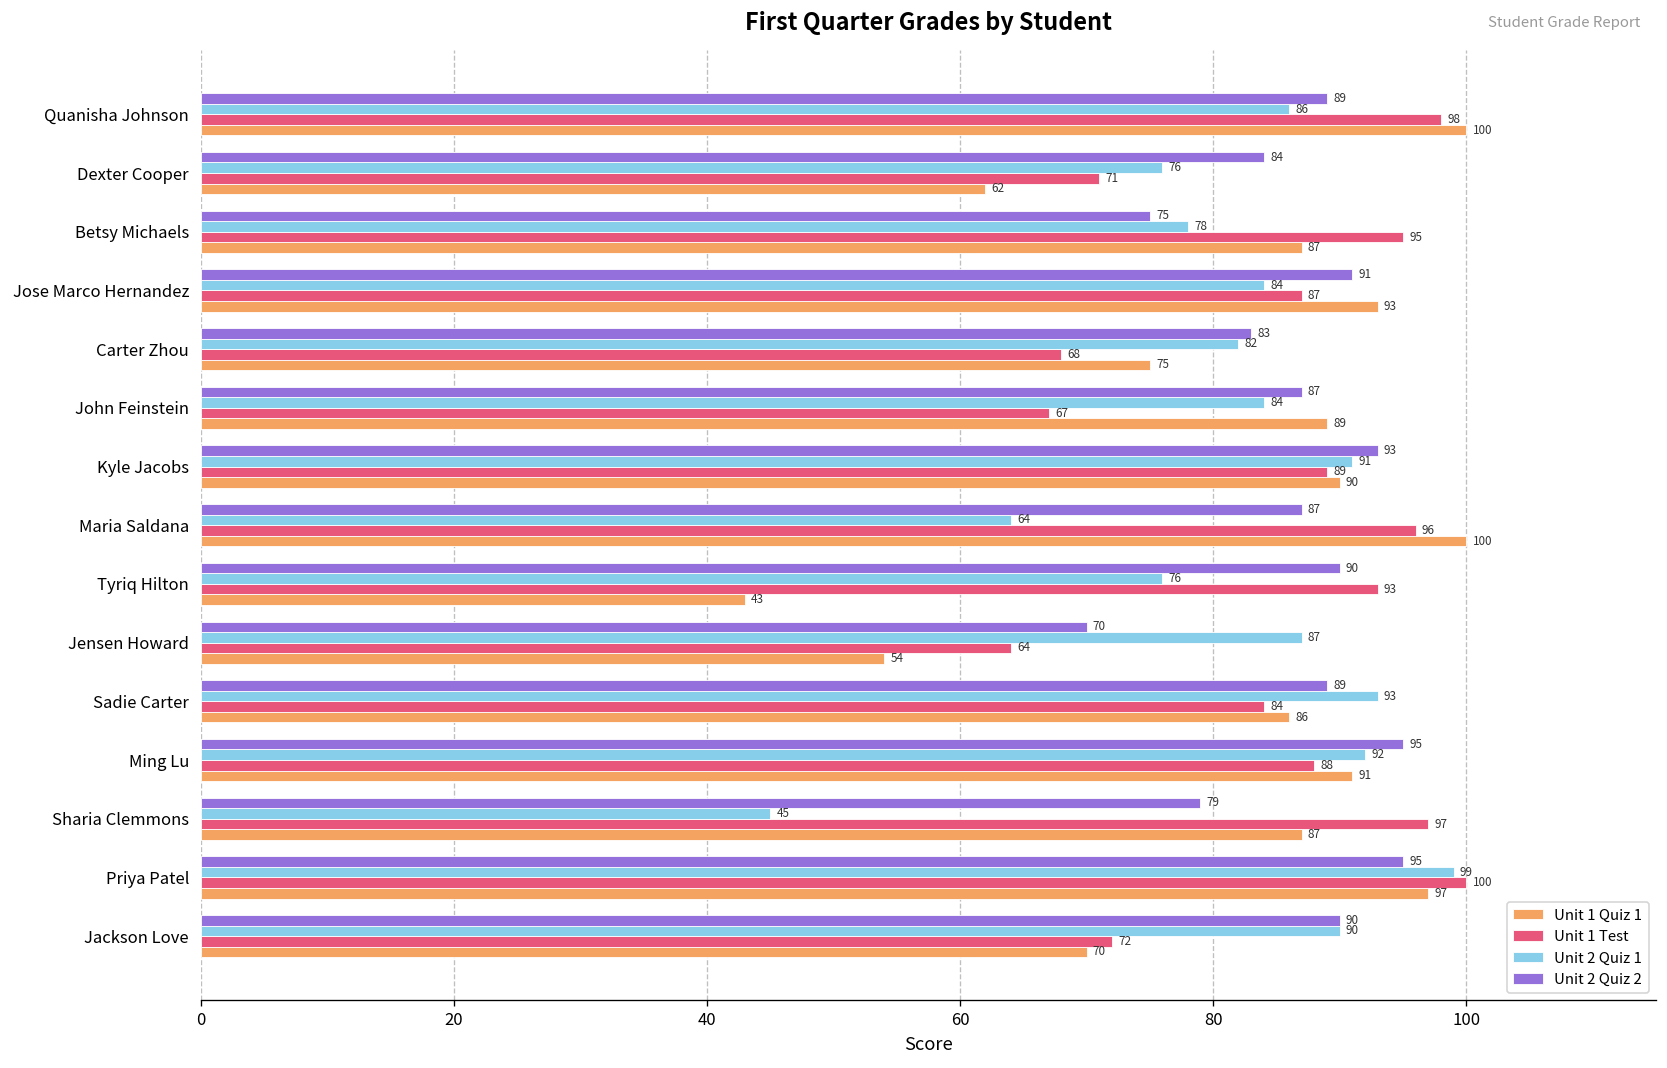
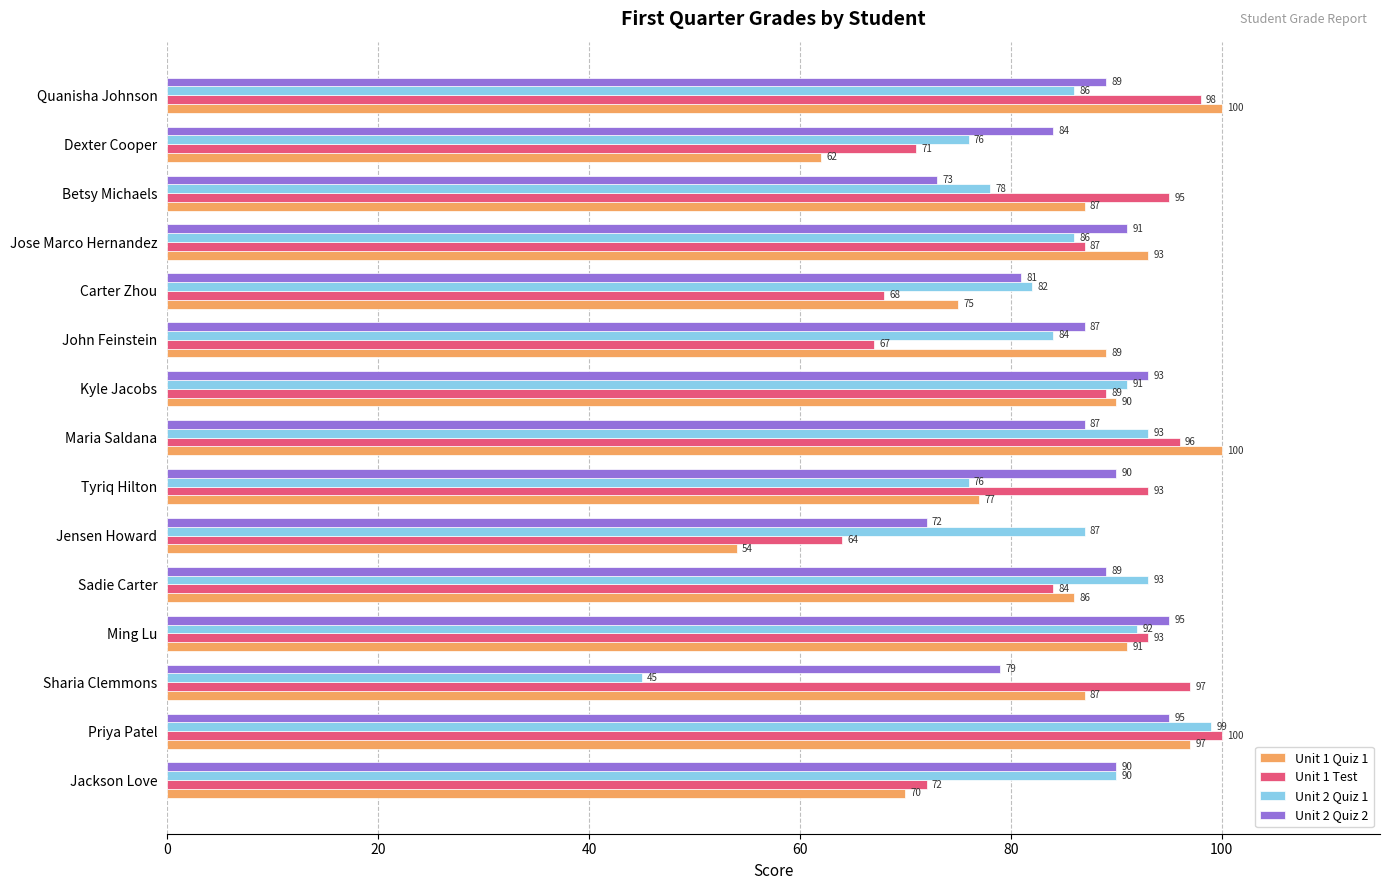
  {
    "Unit 1 Quiz 1": {
      "Quanisha Johnson": 100,
      "Dexter Cooper": 62,
      "Betsy Michaels": 87,
      "Jose Marco Hernandez": 93,
      "Carter Zhou": 75,
      "John Feinstein": 89,
      "Kyle Jacobs": 90,
      "Maria Saldana": 100,
-     "Tyriq Hilton": 43,
+     "Tyriq Hilton": 77,
      "Jensen Howard": 54,
      "Sadie Carter": 86,
      "Ming Lu": 91,
      "Sharia Clemmons": 87,
      "Priya Patel": 97,
      "Jackson Love": 70
    },
    "Unit 1 Test": {
      "Quanisha Johnson": 98,
      "Dexter Cooper": 71,
      "Betsy Michaels": 95,
      "Jose Marco Hernandez": 87,
      "Carter Zhou": 68,
      "John Feinstein": 67,
      "Kyle Jacobs": 89,
      "Maria Saldana": 96,
      "Tyriq Hilton": 93,
      "Jensen Howard": 64,
      "Sadie Carter": 84,
-     "Ming Lu": 88,
+     "Ming Lu": 93,
      "Sharia Clemmons": 97,
      "Priya Patel": 100,
      "Jackson Love": 72
    },
    "Unit 2 Quiz 1": {
      "Quanisha Johnson": 86,
      "Dexter Cooper": 76,
      "Betsy Michaels": 78,
-     "Jose Marco Hernandez": 84,
+     "Jose Marco Hernandez": 86,
      "Carter Zhou": 82,
      "John Feinstein": 84,
      "Kyle Jacobs": 91,
-     "Maria Saldana": 64,
+     "Maria Saldana": 93,
      "Tyriq Hilton": 76,
      "Jensen Howard": 87,
      "Sadie Carter": 93,
      "Ming Lu": 92,
      "Sharia Clemmons": 45,
      "Priya Patel": 99,
      "Jackson Love": 90
    },
    "Unit 2 Quiz 2": {
      "Quanisha Johnson": 89,
      "Dexter Cooper": 84,
-     "Betsy Michaels": 75,
+     "Betsy Michaels": 73,
      "Jose Marco Hernandez": 91,
-     "Carter Zhou": 83,
+     "Carter Zhou": 81,
      "John Feinstein": 87,
      "Kyle Jacobs": 93,
      "Maria Saldana": 87,
      "Tyriq Hilton": 90,
-     "Jensen Howard": 70,
+     "Jensen Howard": 72,
      "Sadie Carter": 89,
      "Ming Lu": 95,
      "Sharia Clemmons": 79,
      "Priya Patel": 95,
      "Jackson Love": 90
    }
  }
